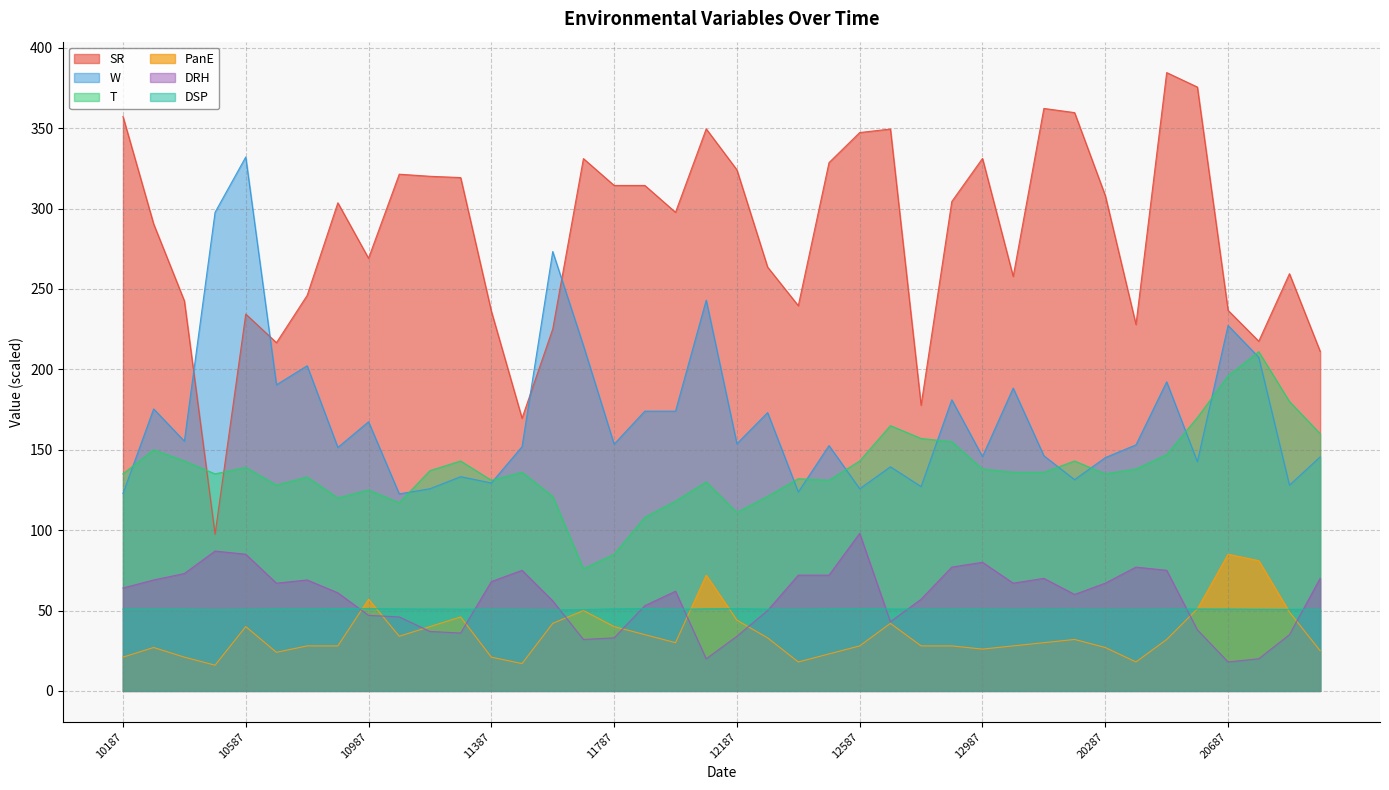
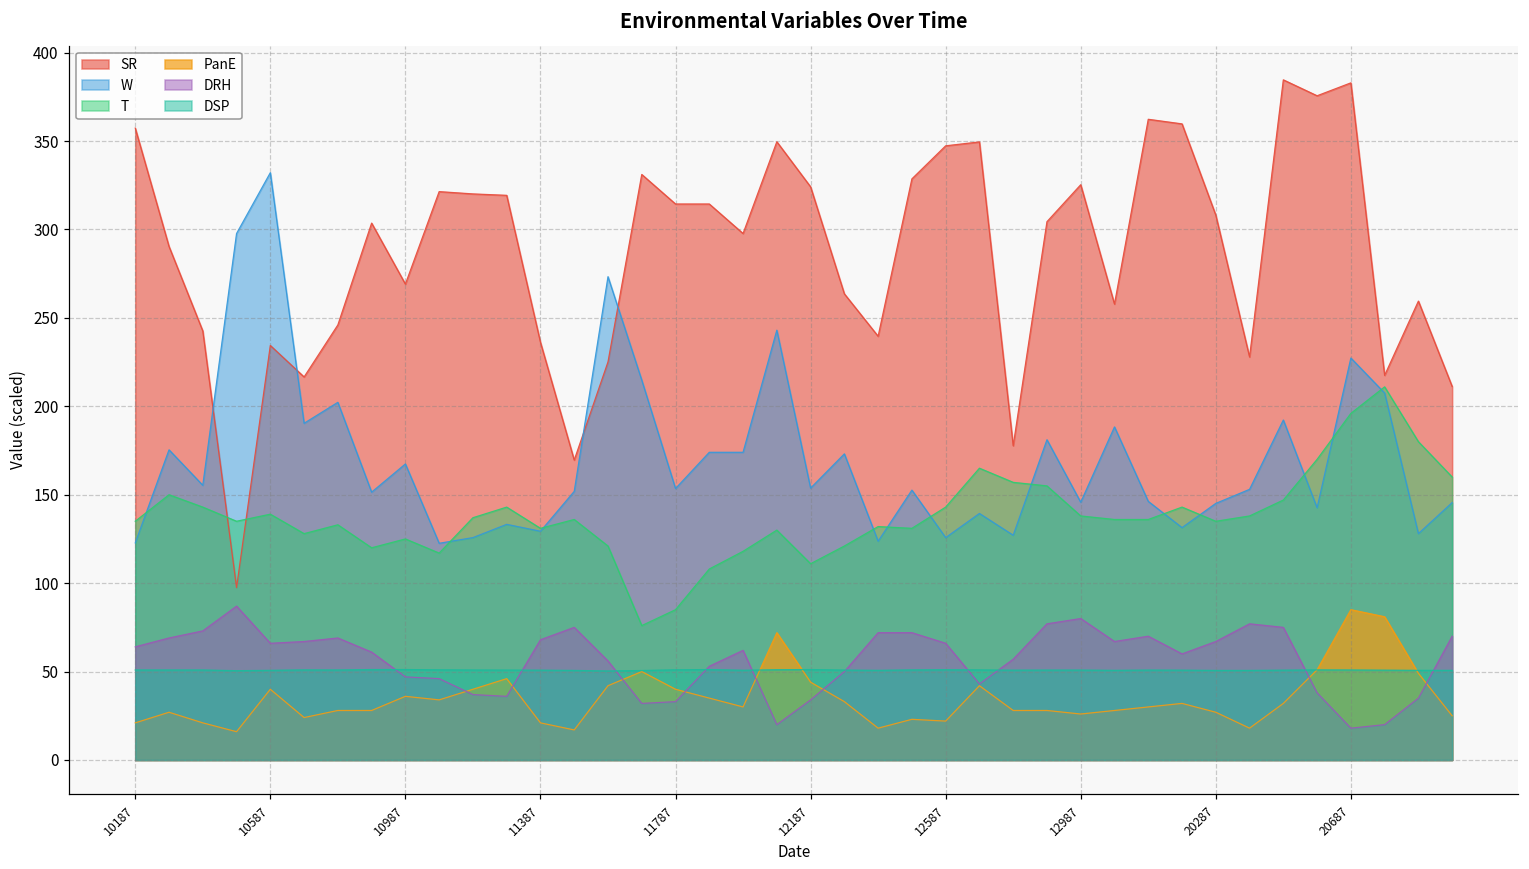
  {
    "SR": {
      "10187": 357,
      "10587": 234,
      "10987": 269,
      "11387": 236,
      "11787": 314,
      "12187": 324,
      "12587": 347,
-     "12987": 331,
+     "12987": 325,
      "20287": 308,
-     "20687": 237
+     "20687": 383
    },
    "PanE": {
      "10187": 21,
      "10587": 40,
-     "10987": 57,
+     "10987": 36,
      "11387": 21,
      "11787": 40,
      "12187": 44,
-     "12587": 28,
+     "12587": 22,
      "12987": 26,
      "20287": 27,
      "20687": 85
    },
    "DRH": {
      "10187": 64,
-     "10587": 85,
+     "10587": 66,
      "10987": 47,
      "11387": 68,
      "11787": 33,
      "12187": 34,
-     "12587": 98,
+     "12587": 66,
      "12987": 80,
      "20287": 67,
      "20687": 18
    }
  }
